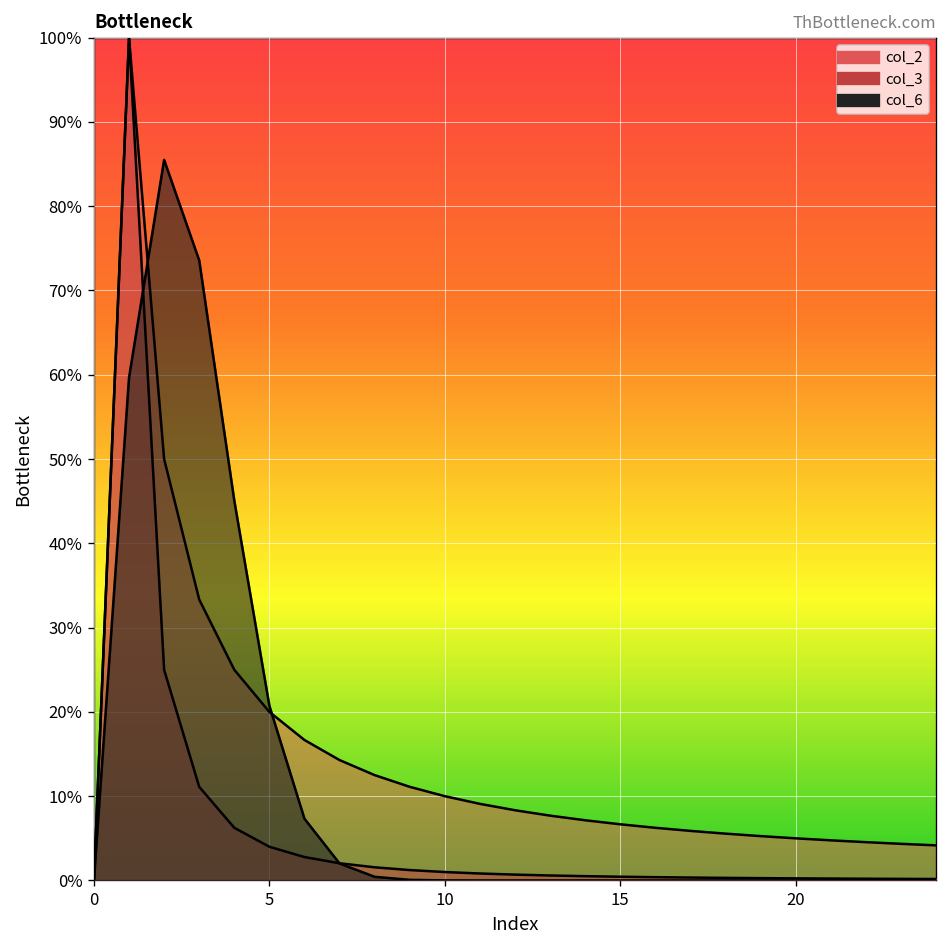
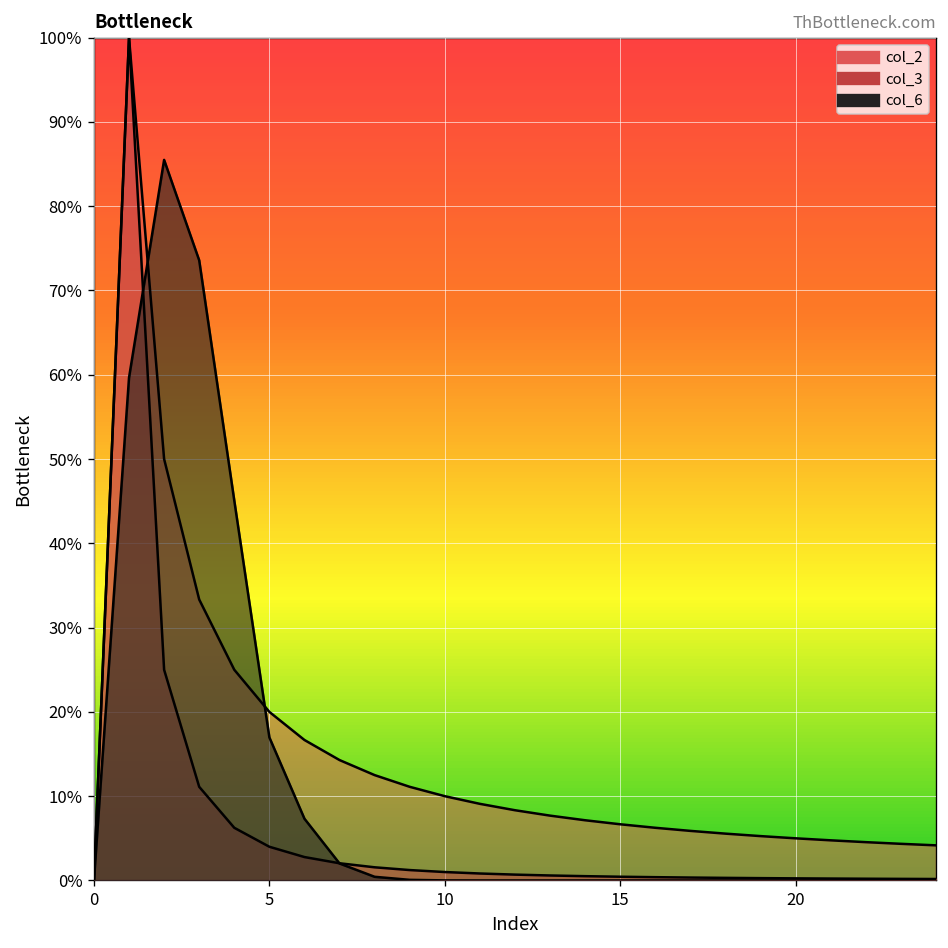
  {
    "col_6": {
-     "5": "21%",
+     "5": "17%",
      "10": "0%",
      "15": "0%"
    }
  }
